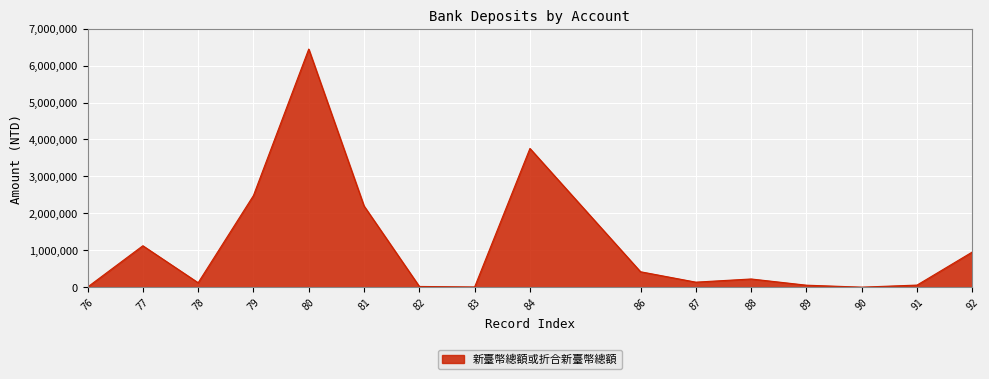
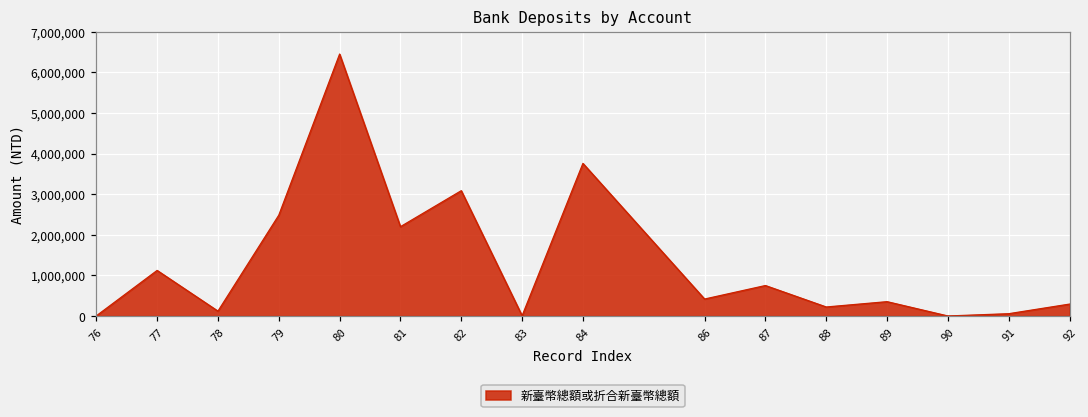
  {
    "76": "0",
    "77": "1,100,000",
    "78": "100,000",
    "79": "2,500,000",
    "80": "6,400,000",
    "81": "2,200,000",
-   "82": "0",
+   "82": "3,100,000",
    "83": "0",
    "84": "3,800,000",
    "86": "400,000",
-   "87": "100,000",
+   "87": "700,000",
    "88": "200,000",
-   "89": "100,000",
+   "89": "400,000",
    "90": "0",
    "91": "100,000",
-   "92": "1,000,000"
+   "92": "300,000"
  }
